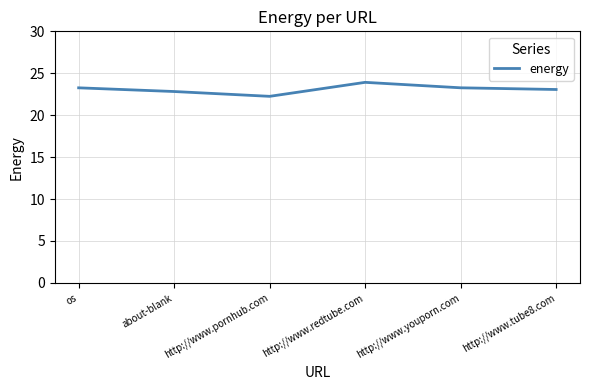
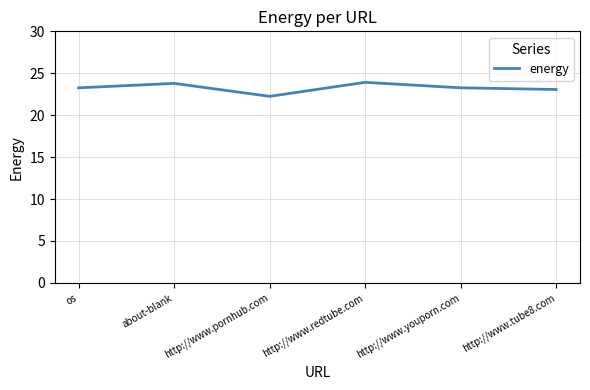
  {
    "os": 23,
-   "about-blank": 23,
+   "about-blank": 24,
    "http://www.pornhub.com": 22,
    "http://www.redtube.com": 24,
    "http://www.youporn.com": 23,
    "http://www.tube8.com": 23
  }
